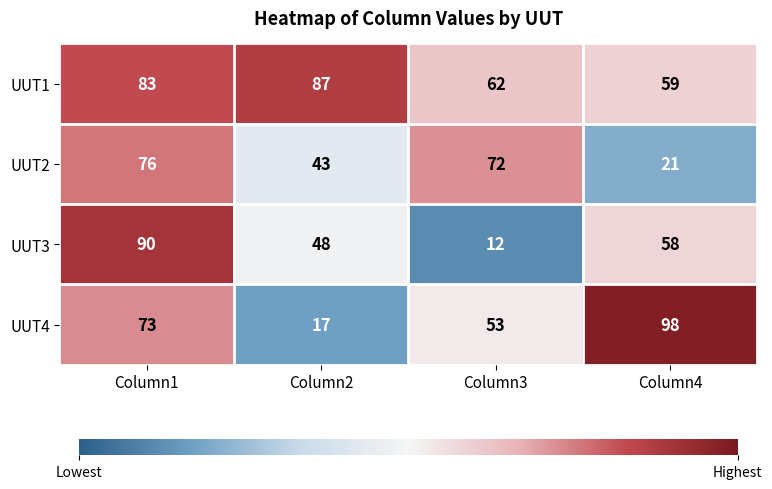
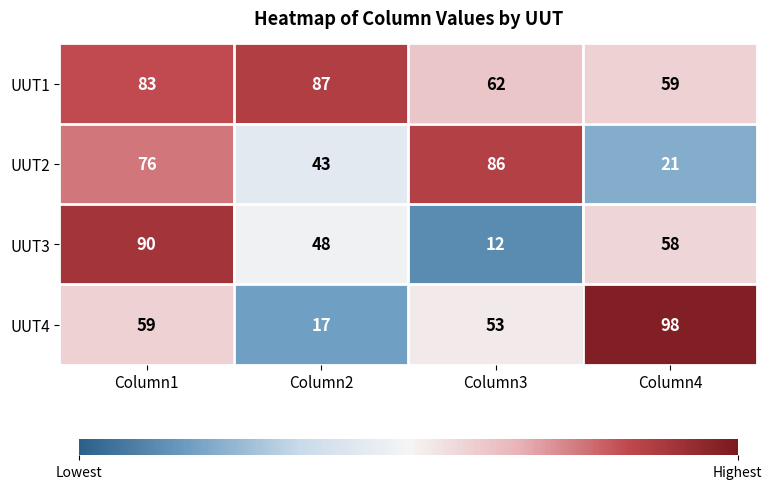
  {
    "UUT1": {
      "Column1": 83,
      "Column2": 87,
      "Column3": 62,
      "Column4": 59
    },
    "UUT2": {
      "Column1": 76,
      "Column2": 43,
-     "Column3": 72,
+     "Column3": 86,
      "Column4": 21
    },
    "UUT3": {
      "Column1": 90,
      "Column2": 48,
      "Column3": 12,
      "Column4": 58
    },
    "UUT4": {
-     "Column1": 73,
+     "Column1": 59,
      "Column2": 17,
      "Column3": 53,
      "Column4": 98
    }
  }
